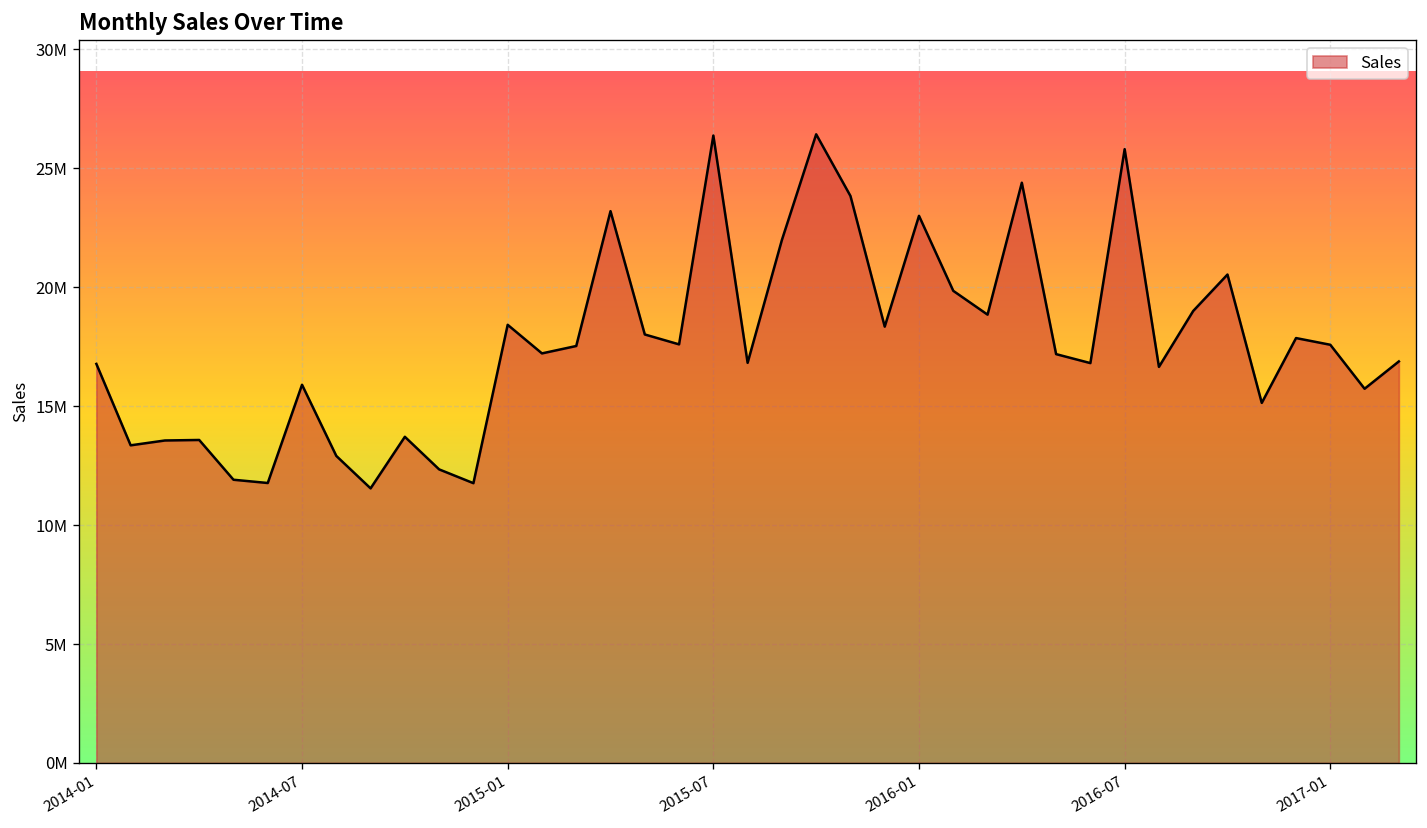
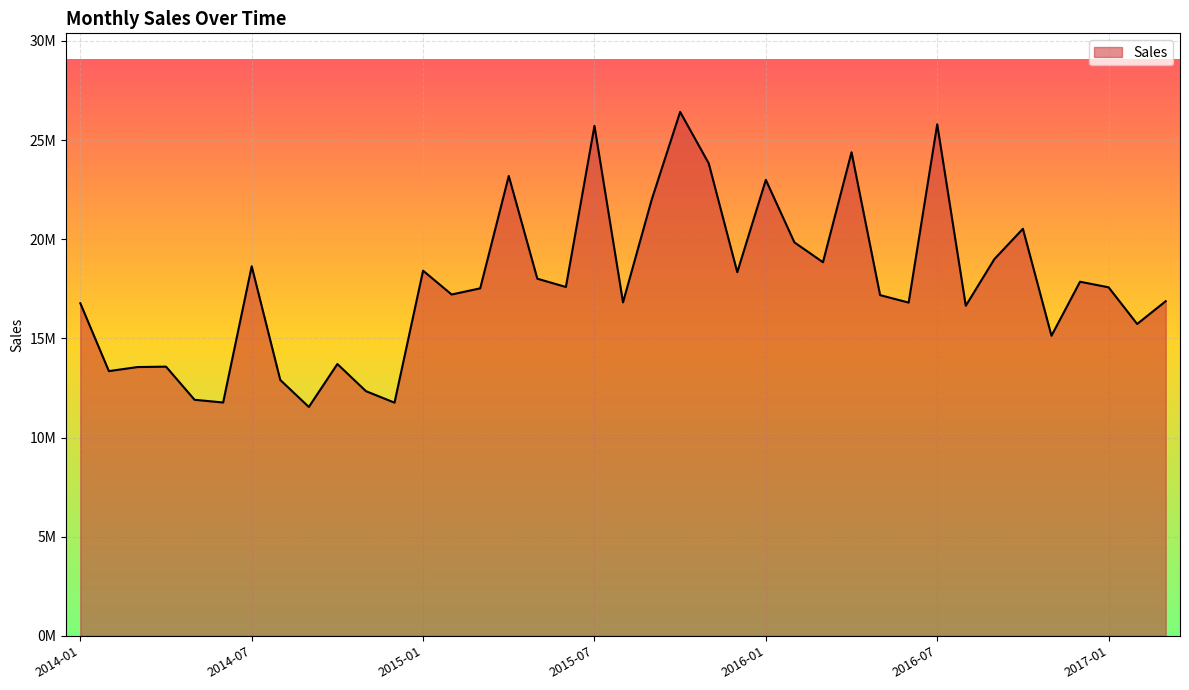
  {
    "2014-01": 16800000,
-   "2014-07": 15900000,
+   "2014-07": 18600000,
    "2015-01": 18400000,
-   "2015-07": 26400000,
+   "2015-07": 25700000,
    "2016-01": 23000000,
    "2016-07": 25800000,
    "2017-01": 17600000
  }
